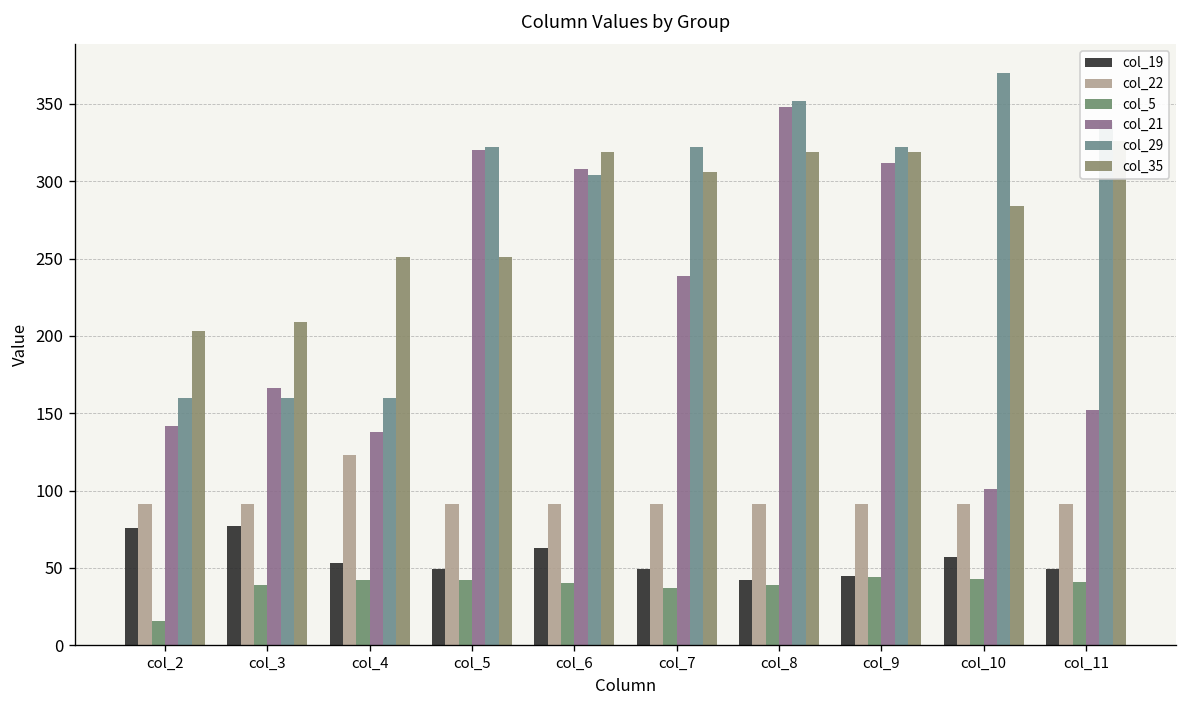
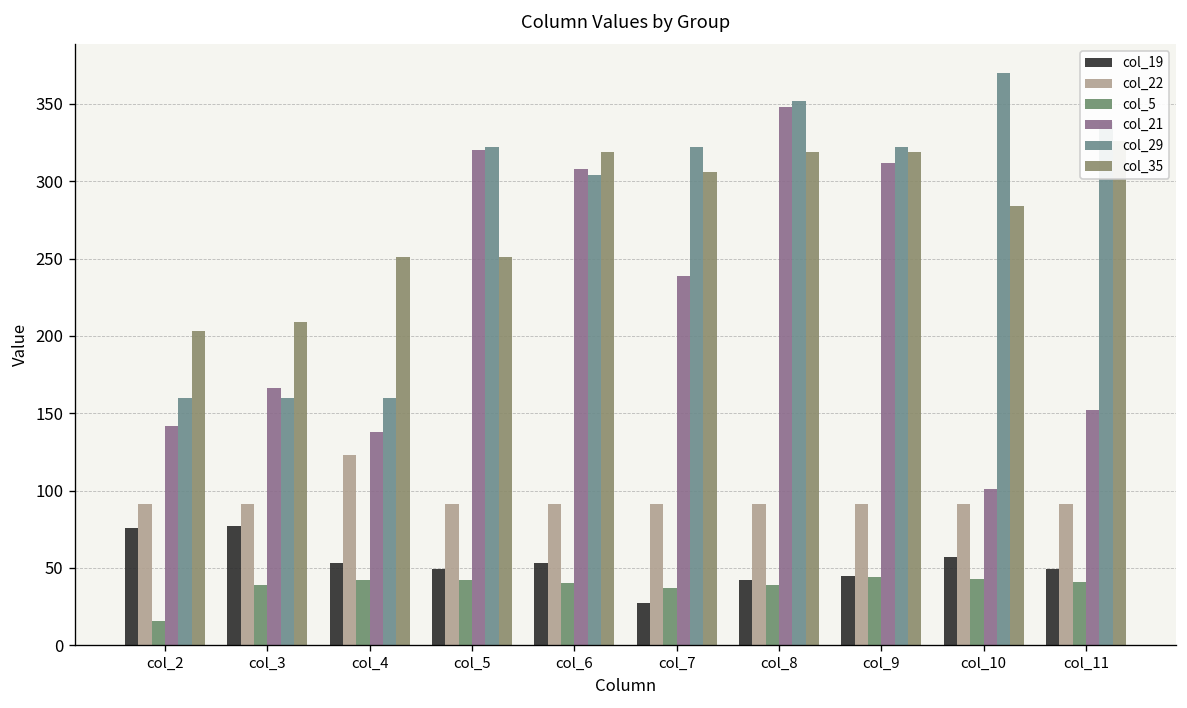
  {
    "col_19": {
      "col_2": 76,
      "col_3": 77,
      "col_4": 53,
      "col_5": 49,
-     "col_6": 63,
-     "col_7": 49,
+     "col_6": 53,
+     "col_7": 27,
      "col_8": 42,
      "col_9": 45,
      "col_10": 57,
      "col_11": 49
    }
  }
